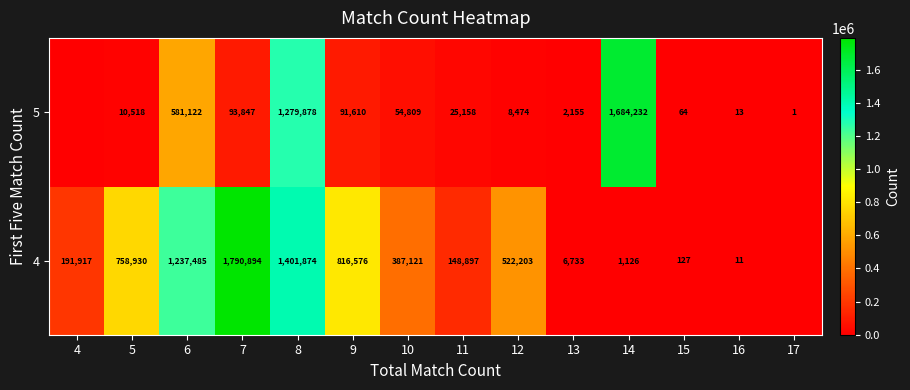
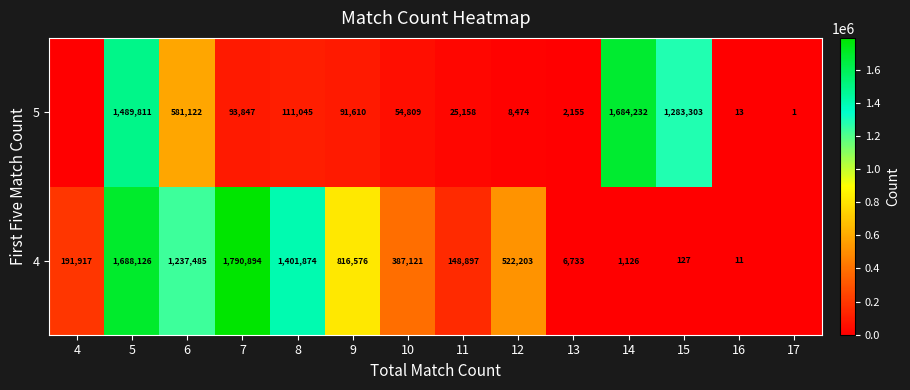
  {
    "5": {
-     "5": "10,518",
+     "5": "1,489,811",
      "6": "581,122",
      "7": "93,847",
-     "8": "1,279,878",
+     "8": "111,045",
      "9": "91,610",
      "10": "54,809",
      "11": "25,158",
      "12": "8,474",
      "13": "2,155",
      "14": "1,684,232",
-     "15": "64",
+     "15": "1,283,303",
      "16": "13",
      "17": "1"
    },
    "4": {
      "4": "191,917",
-     "5": "758,930",
+     "5": "1,688,126",
      "6": "1,237,485",
      "7": "1,790,894",
      "8": "1,401,874",
      "9": "816,576",
      "10": "387,121",
      "11": "148,897",
      "12": "522,203",
      "13": "6,733",
      "14": "1,126",
      "15": "127",
      "16": "11"
    }
  }
